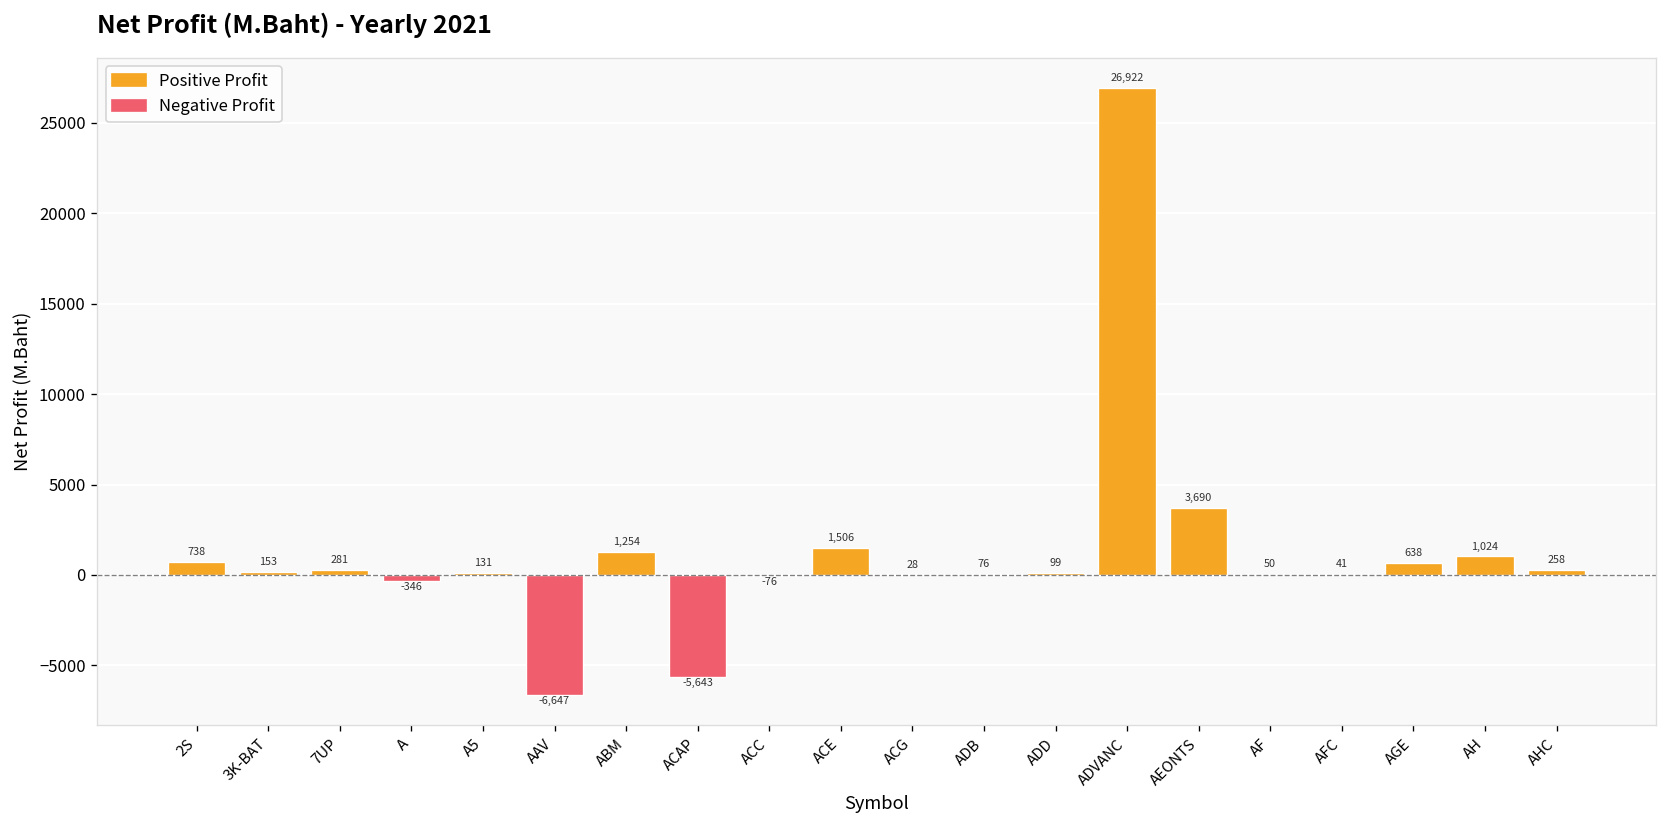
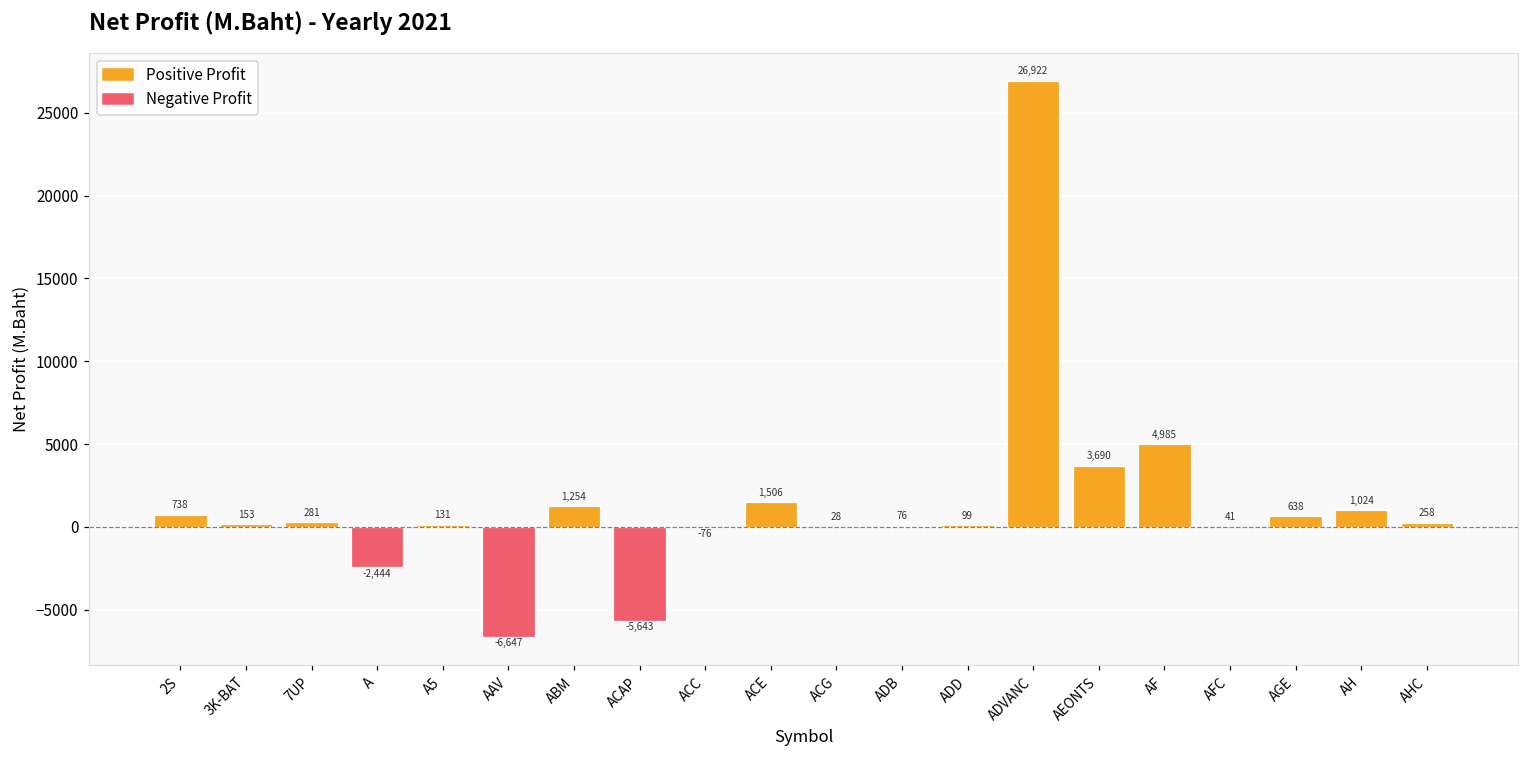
  {
    "2S": "738",
    "3K-BAT": "153",
    "7UP": "281",
-   "A": "-346",
+   "A": "-2,444",
    "A5": "131",
    "AAV": "-6,647",
    "ABM": "1,254",
    "ACAP": "-5,643",
    "ACC": "-76",
    "ACE": "1,506",
    "ACG": "28",
    "ADB": "76",
    "ADD": "99",
    "ADVANC": "26,922",
    "AEONTS": "3,690",
-   "AF": "50",
+   "AF": "4,985",
    "AFC": "41",
    "AGE": "638",
    "AH": "1,024",
    "AHC": "258"
  }
